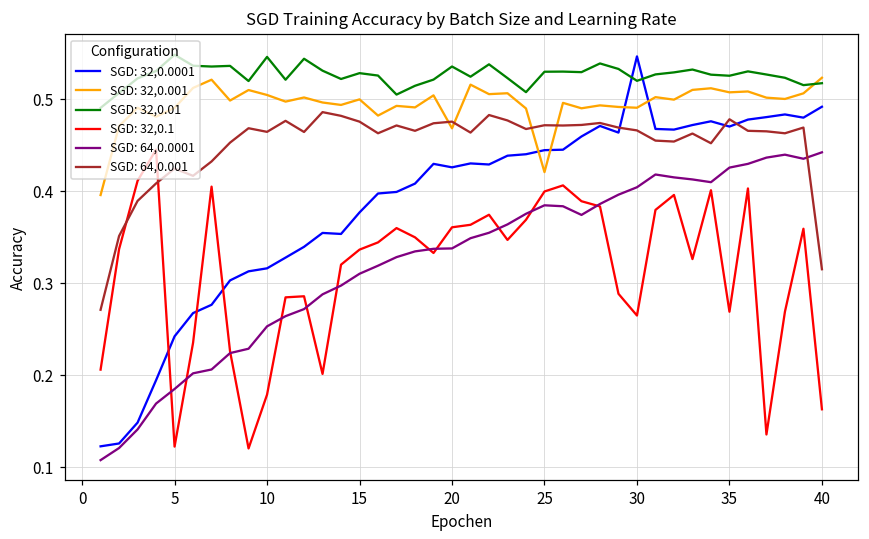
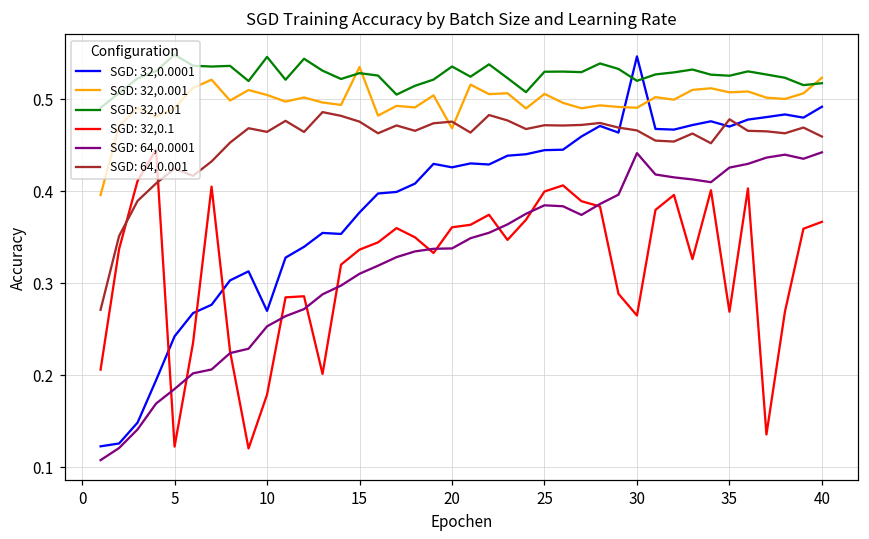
  {
    "SGD: 32,0.0001": {
      "5": 0.24,
-     "10": 0.32,
+     "10": 0.27,
      "15": 0.38,
      "20": 0.43,
      "25": 0.44,
      "30": 0.55,
      "35": 0.47,
      "40": 0.49
    },
    "SGD: 32,0.001": {
      "10": 0.50,
-     "15": 0.50,
+     "15": 0.53,
      "20": 0.47,
-     "25": 0.42,
+     "25": 0.51,
      "30": 0.49,
      "35": 0.51,
      "40": 0.52
    },
    "SGD: 32,0.01": {
      "10": 0.55,
      "15": 0.53,
      "20": 0.54,
      "25": 0.53,
      "30": 0.52,
      "35": 0.53,
      "40": 0.52
    },
    "SGD: 32,0.1": {
      "5": 0.12,
      "10": 0.18,
      "15": 0.34,
      "20": 0.36,
      "25": 0.40,
      "30": 0.26,
      "35": 0.27,
-     "40": 0.16
+     "40": 0.37
    },
    "SGD: 64,0.0001": {
      "5": 0.19,
      "10": 0.25,
      "15": 0.31,
      "20": 0.34,
      "25": 0.38,
-     "30": 0.40,
+     "30": 0.44,
      "35": 0.43,
      "40": 0.44
    },
    "SGD: 64,0.001": {
      "5": 0.42,
      "10": 0.46,
      "15": 0.48,
      "20": 0.48,
      "25": 0.47,
      "30": 0.47,
      "35": 0.48,
-     "40": 0.32
+     "40": 0.46
    }
  }
